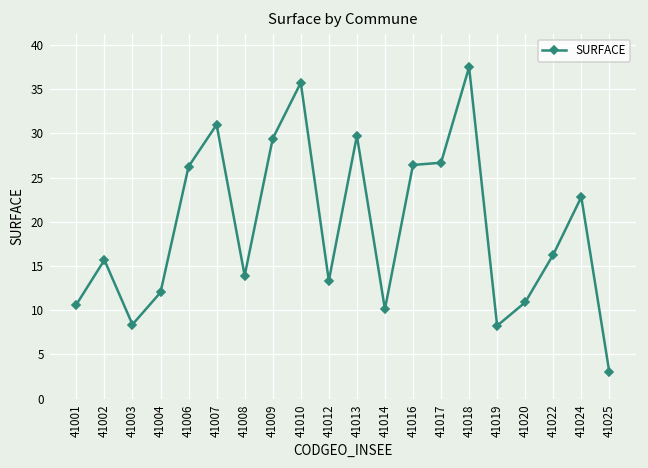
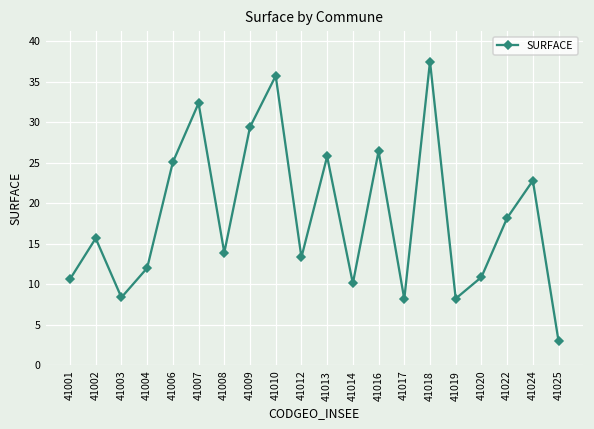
  {
    "41001": 11,
    "41002": 16,
    "41003": 8,
    "41004": 12,
-   "41006": 26,
-   "41007": 31,
+   "41006": 25,
+   "41007": 32,
    "41008": 14,
    "41009": 29,
    "41010": 36,
    "41012": 13,
-   "41013": 30,
+   "41013": 26,
    "41014": 10,
    "41016": 26,
-   "41017": 27,
+   "41017": 8,
    "41018": 38,
    "41019": 8,
    "41020": 11,
-   "41022": 16,
+   "41022": 18,
    "41024": 23,
    "41025": 3
  }
